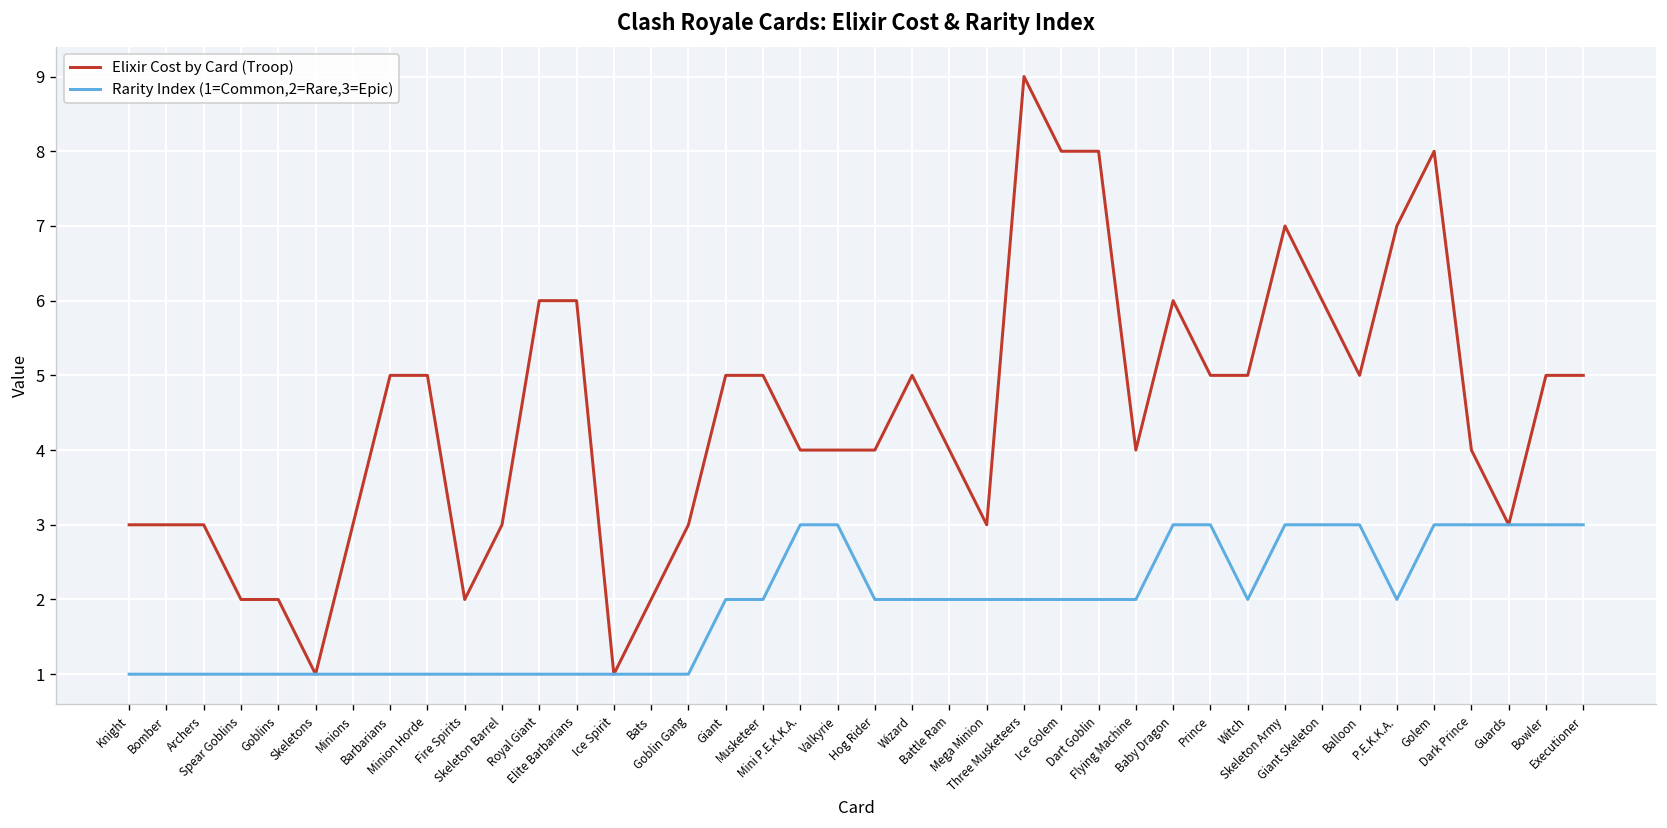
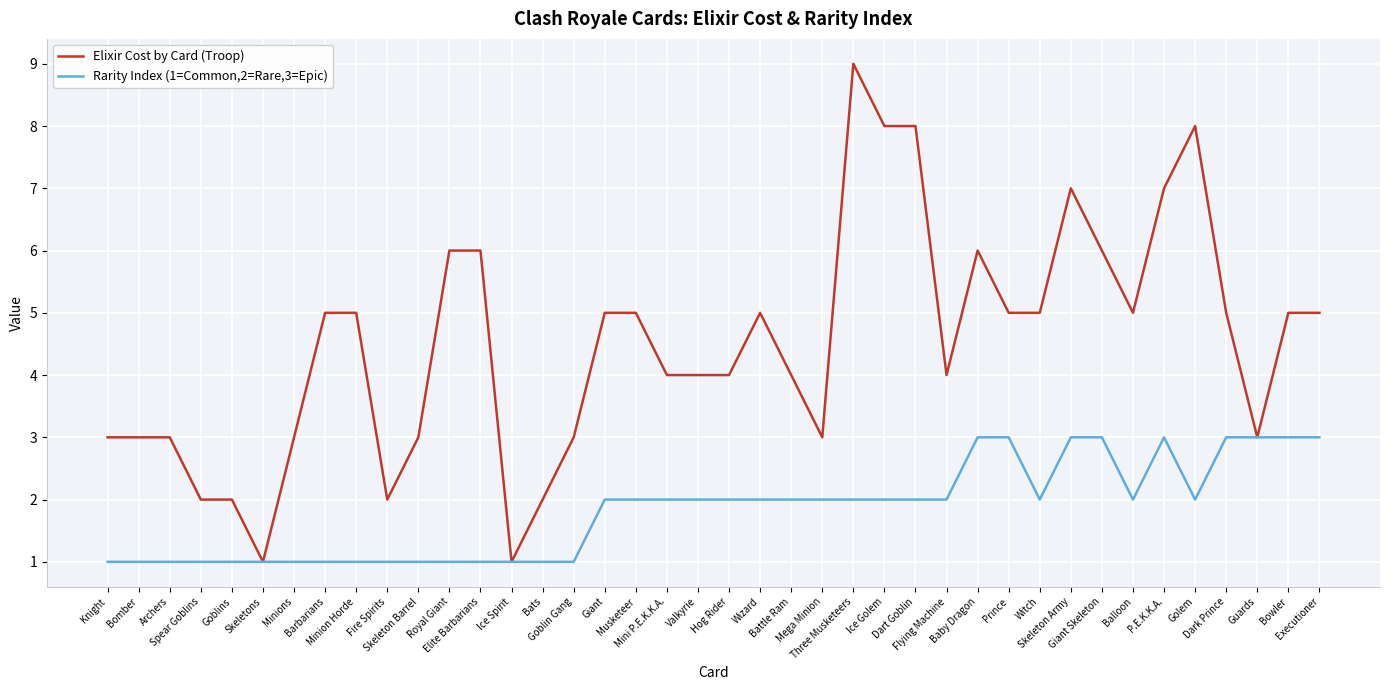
  {
    "Elixir Cost by Card (Troop)": {
      "Knight": 3,
      "Bomber": 3,
      "Archers": 3,
      "Spear Goblins": 2,
      "Goblins": 2,
      "Minions": 3,
      "Barbarians": 5,
      "Minion Horde": 5,
      "Fire Spirits": 2,
      "Skeleton Barrel": 3,
      "Royal Giant": 6,
      "Elite Barbarians": 6,
      "Bats": 2,
      "Goblin Gang": 3,
      "Giant": 5,
      "Musketeer": 5,
      "Mini P.E.K.K.A.": 4,
      "Valkyrie": 4,
      "Hog Rider": 4,
      "Wizard": 5,
      "Battle Ram": 4,
      "Mega Minion": 3,
      "Three Musketeers": 9,
      "Ice Golem": 8,
      "Dart Goblin": 8,
      "Flying Machine": 4,
      "Baby Dragon": 6,
      "Prince": 5,
      "Witch": 5,
      "Skeleton Army": 7,
      "Giant Skeleton": 6,
      "Balloon": 5,
      "P.E.K.K.A.": 7,
      "Golem": 8,
-     "Dark Prince": 4,
+     "Dark Prince": 5,
      "Bowler": 5,
      "Executioner": 5
    },
    "Rarity Index (1=Common,2=Rare,3=Epic)": {
      "Knight": 1,
      "Bomber": 1,
      "Archers": 1,
      "Spear Goblins": 1,
      "Goblins": 1,
      "Minions": 1,
      "Barbarians": 1,
      "Minion Horde": 1,
      "Fire Spirits": 1,
      "Skeleton Barrel": 1,
      "Royal Giant": 1,
      "Elite Barbarians": 1,
      "Bats": 1,
      "Goblin Gang": 1,
      "Giant": 2,
      "Musketeer": 2,
-     "Mini P.E.K.K.A.": 3,
-     "Valkyrie": 3,
+     "Mini P.E.K.K.A.": 2,
+     "Valkyrie": 2,
      "Hog Rider": 2,
      "Wizard": 2,
      "Battle Ram": 2,
      "Mega Minion": 2,
      "Three Musketeers": 2,
      "Ice Golem": 2,
      "Dart Goblin": 2,
      "Flying Machine": 2,
      "Baby Dragon": 3,
      "Prince": 3,
      "Witch": 2,
      "Skeleton Army": 3,
      "Giant Skeleton": 3,
-     "Balloon": 3,
-     "P.E.K.K.A.": 2,
-     "Golem": 3,
+     "Balloon": 2,
+     "P.E.K.K.A.": 3,
+     "Golem": 2,
      "Dark Prince": 3,
      "Bowler": 3,
      "Executioner": 3
    }
  }
